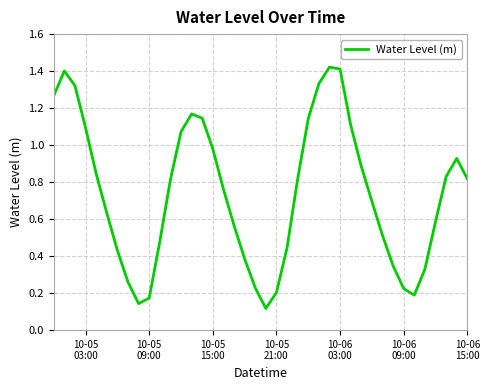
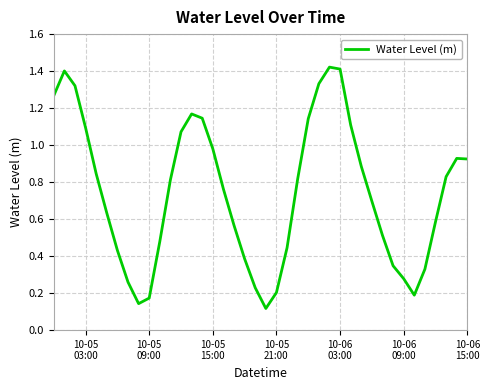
  {
    "10-05 03:00": 1.09,
    "10-05 09:00": 0.17,
    "10-05 15:00": 0.98,
    "10-05 21:00": 0.20,
    "10-06 03:00": 1.41,
-   "10-06 09:00": 0.22,
-   "10-06 15:00": 0.82
+   "10-06 09:00": 0.28,
+   "10-06 15:00": 0.92
  }
